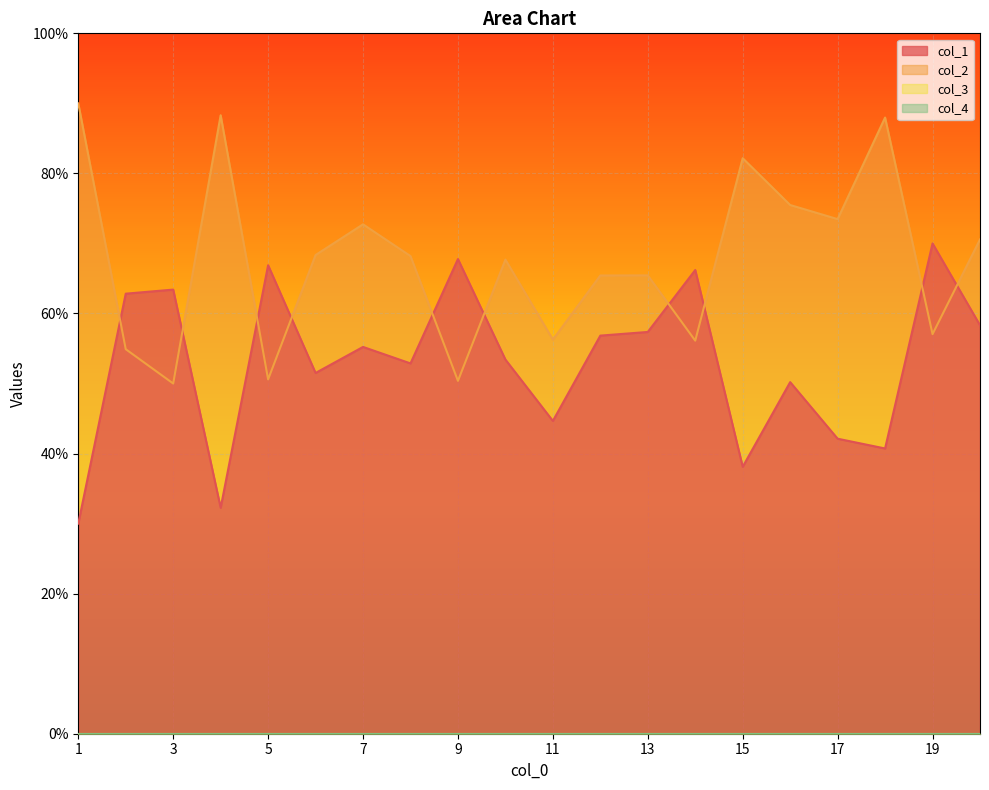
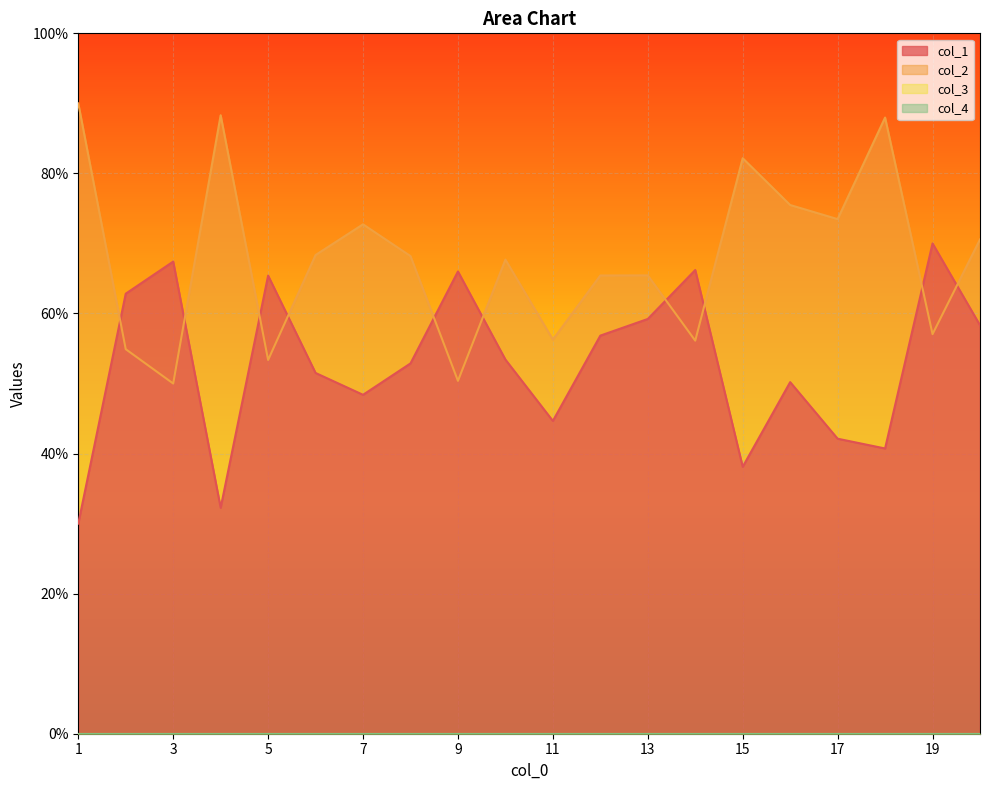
  {
    "col_1": {
      "1": "30%",
-     "3": "63%",
-     "5": "67%",
-     "7": "55%",
-     "9": "68%",
+     "3": "67%",
+     "5": "65%",
+     "7": "48%",
+     "9": "66%",
      "11": "45%",
-     "13": "57%",
+     "13": "59%",
      "15": "38%",
      "17": "42%",
      "19": "70%"
    },
    "col_2": {
      "1": "90%",
      "3": "50%",
-     "5": "51%",
+     "5": "53%",
      "7": "73%",
      "9": "50%",
      "11": "56%",
      "13": "65%",
      "15": "82%",
      "17": "73%",
      "19": "57%"
    },
    "col_4": {
      "1": "0%",
      "3": "0%",
      "5": "0%",
      "7": "0%",
      "9": "0%",
      "11": "0%",
      "13": "0%",
      "15": "0%",
      "17": "0%",
      "19": "0%"
    }
  }
